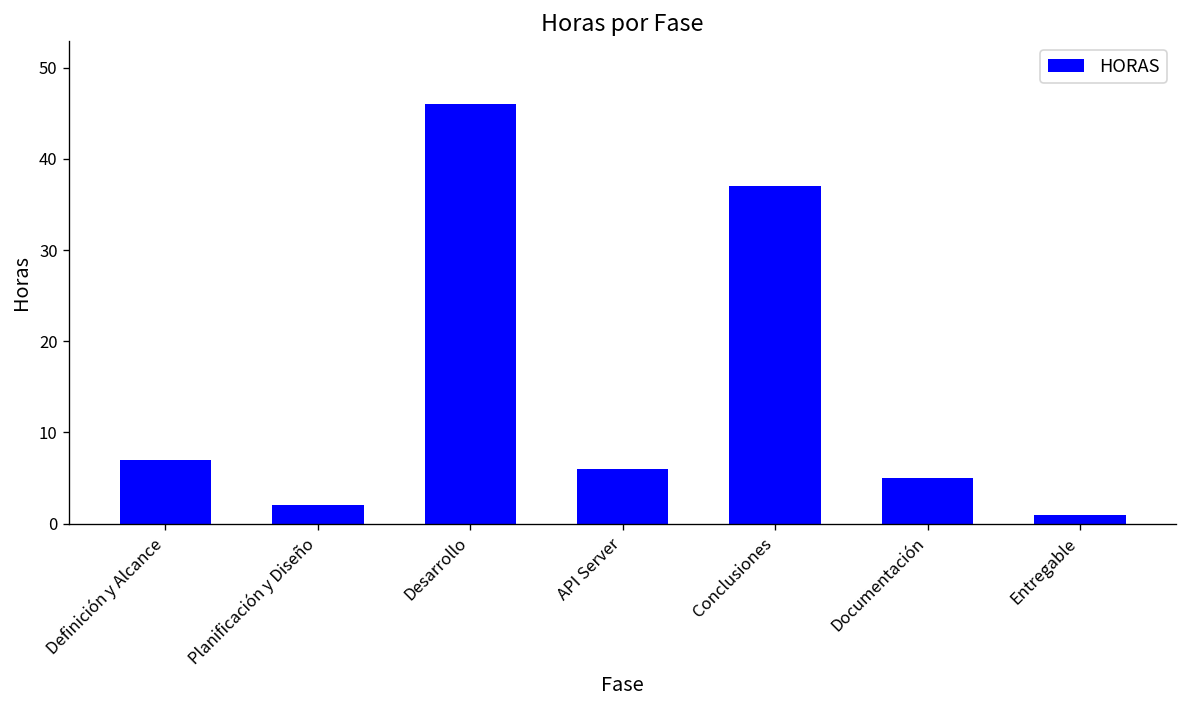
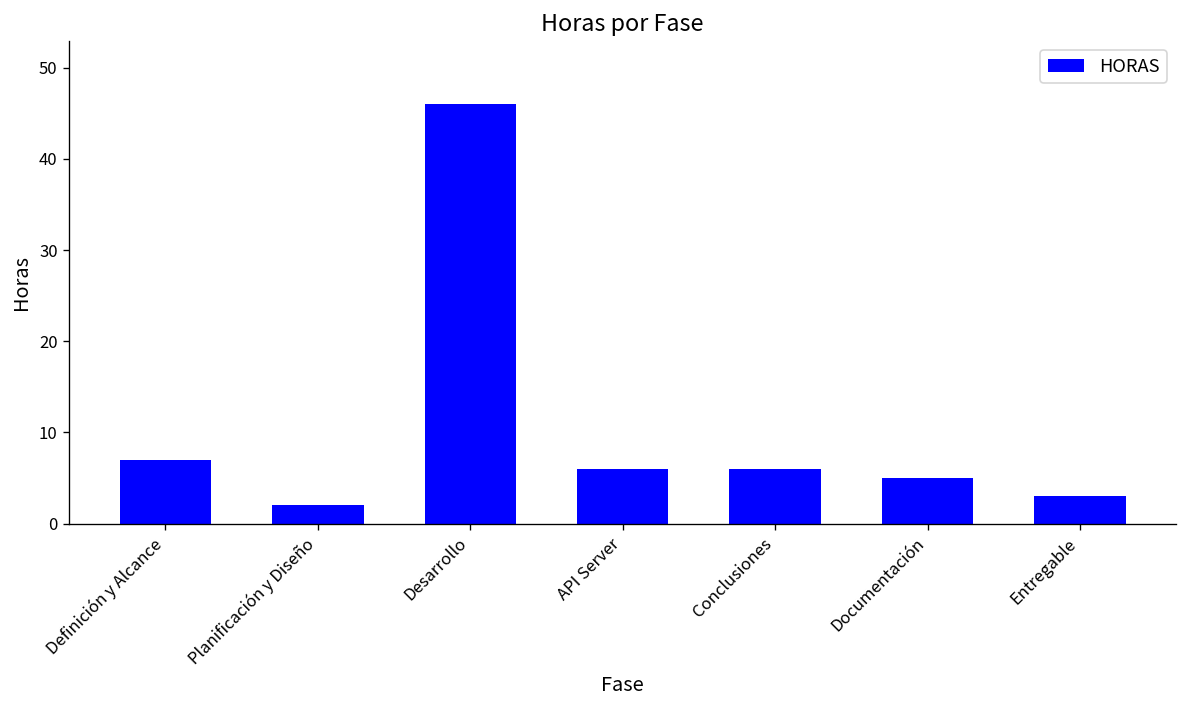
  {
    "Definición y Alcance": 7,
    "Planificación y Diseño": 2,
    "Desarrollo": 46,
    "API Server": 6,
-   "Conclusiones": 37,
+   "Conclusiones": 6,
    "Documentación": 5,
-   "Entregable": 1
+   "Entregable": 3
  }
